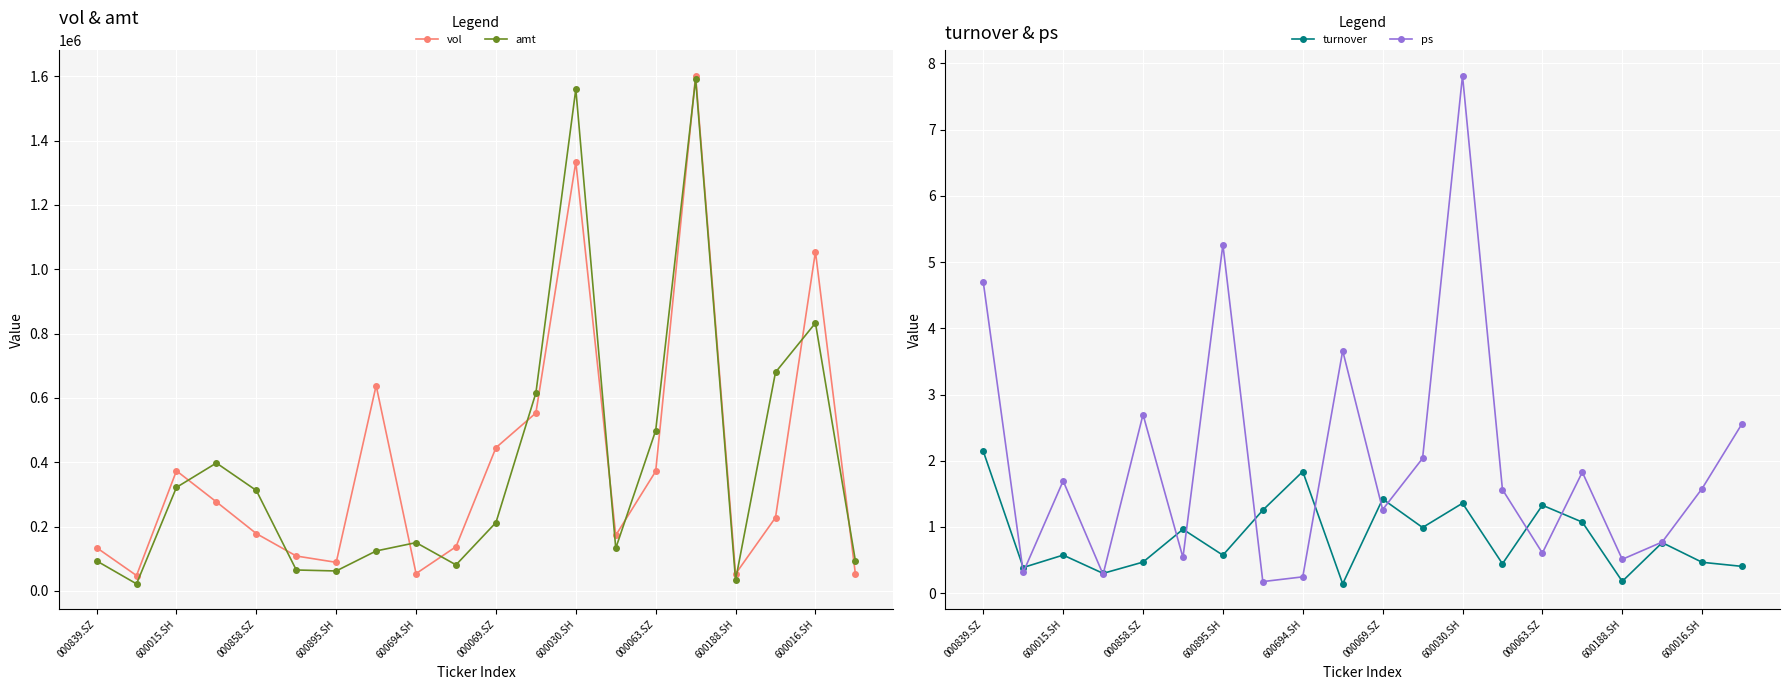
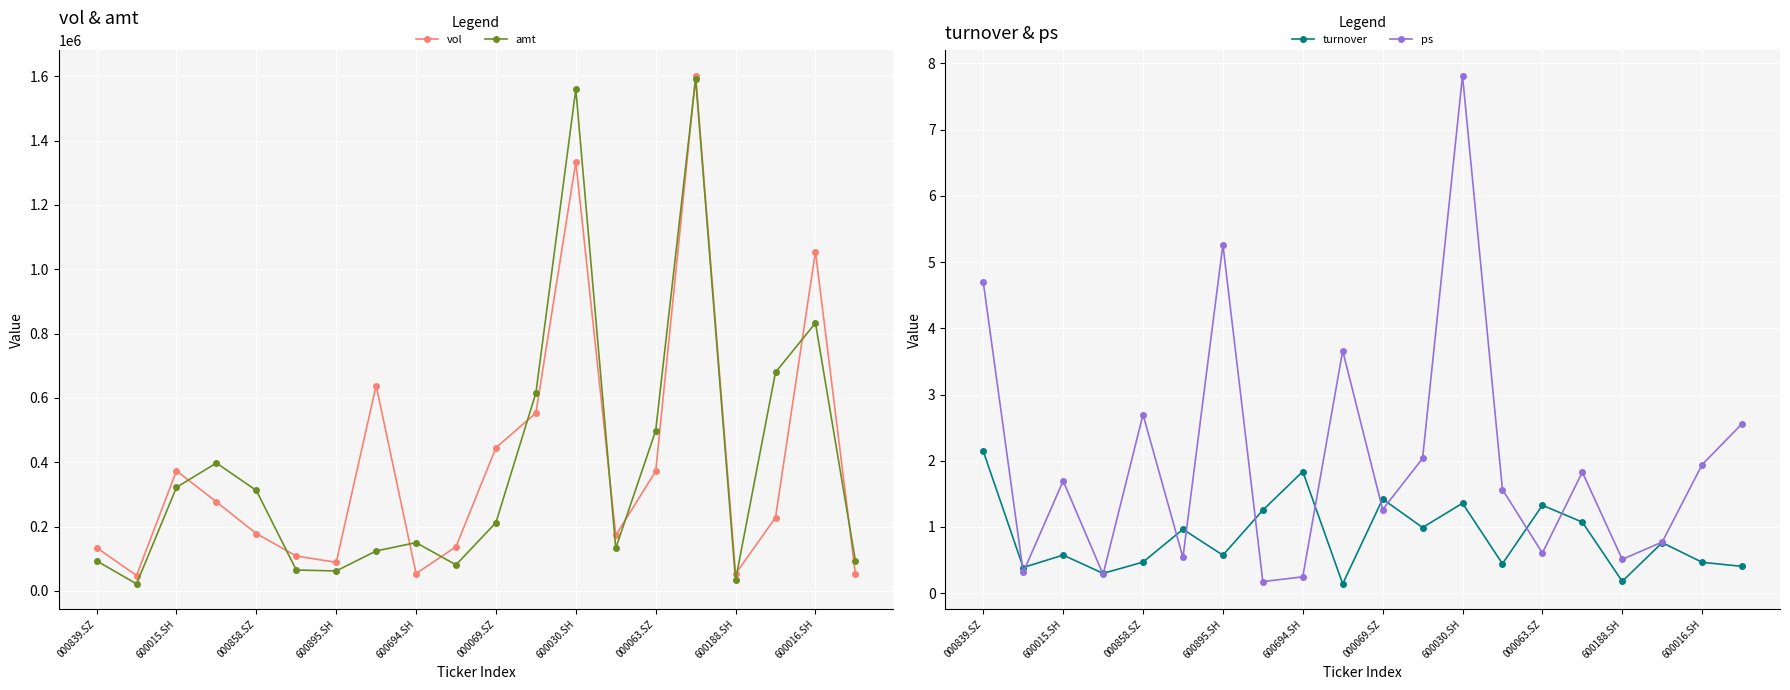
  {
    "vol & amt": {
      "vol": {
        "000839.SZ": 130000,
        "600015.SH": 370000,
        "000858.SZ": 180000,
        "600895.SH": 90000,
        "600694.SH": 50000,
        "000069.SZ": 450000,
        "600030.SH": 1330000,
        "000063.SZ": 370000,
        "600188.SH": 50000,
        "600016.SH": 1050000
      },
      "amt": {
        "000839.SZ": 90000,
        "600015.SH": 320000,
        "000858.SZ": 310000,
        "600895.SH": 60000,
        "600694.SH": 150000,
        "000069.SZ": 210000,
        "600030.SH": 1560000,
        "000063.SZ": 500000,
        "600188.SH": 30000,
        "600016.SH": 830000
      }
    },
    "turnover & ps": {
      "turnover": {
        "000839.SZ": 2.1,
        "600015.SH": 0.6,
        "000858.SZ": 0.5,
        "600895.SH": 0.6,
        "600694.SH": 1.8,
        "000069.SZ": 1.4,
        "600030.SH": 1.4,
        "000063.SZ": 1.3,
        "600188.SH": 0.2,
        "600016.SH": 0.5
      },
      "ps": {
        "000839.SZ": 4.7,
        "600015.SH": 1.7,
        "000858.SZ": 2.7,
        "600895.SH": 5.3,
        "600694.SH": 0.2,
        "000069.SZ": 1.3,
        "600030.SH": 7.8,
        "000063.SZ": 0.6,
        "600188.SH": 0.5,
-       "600016.SH": 1.6
+       "600016.SH": 1.9
      }
    }
  }
